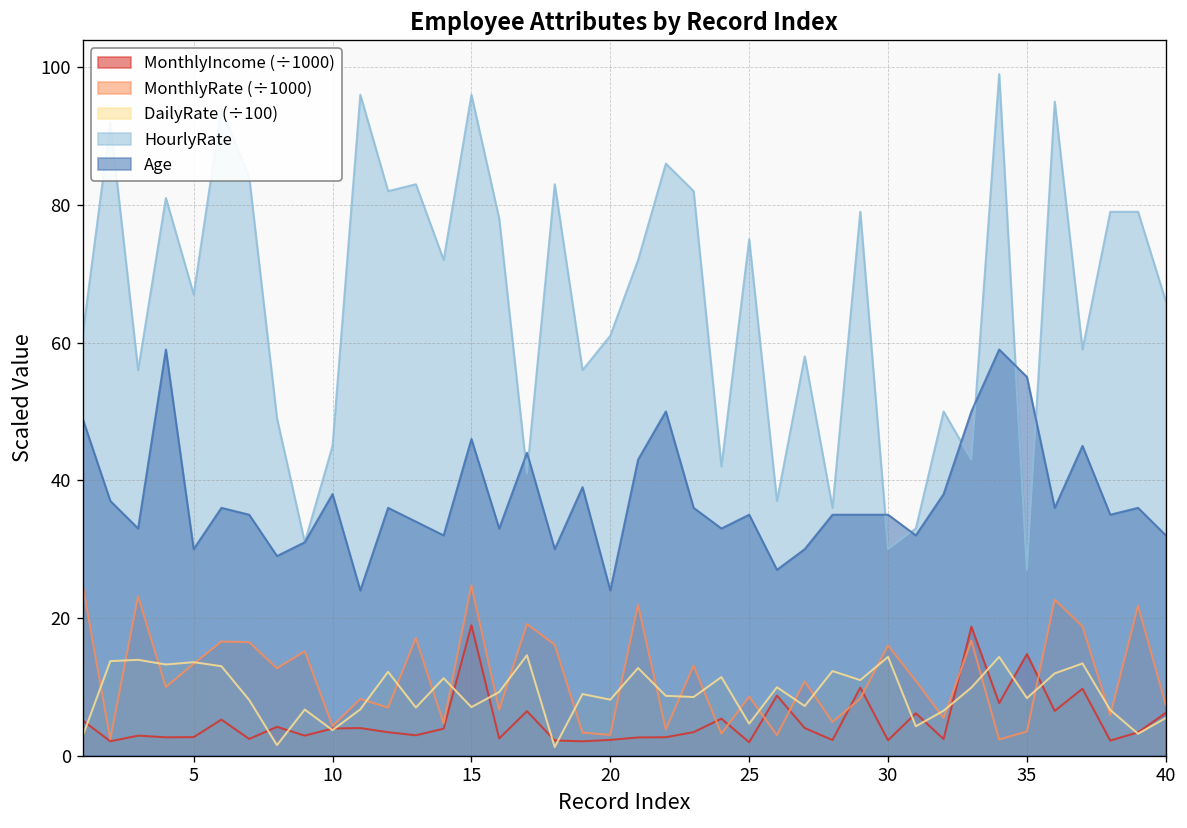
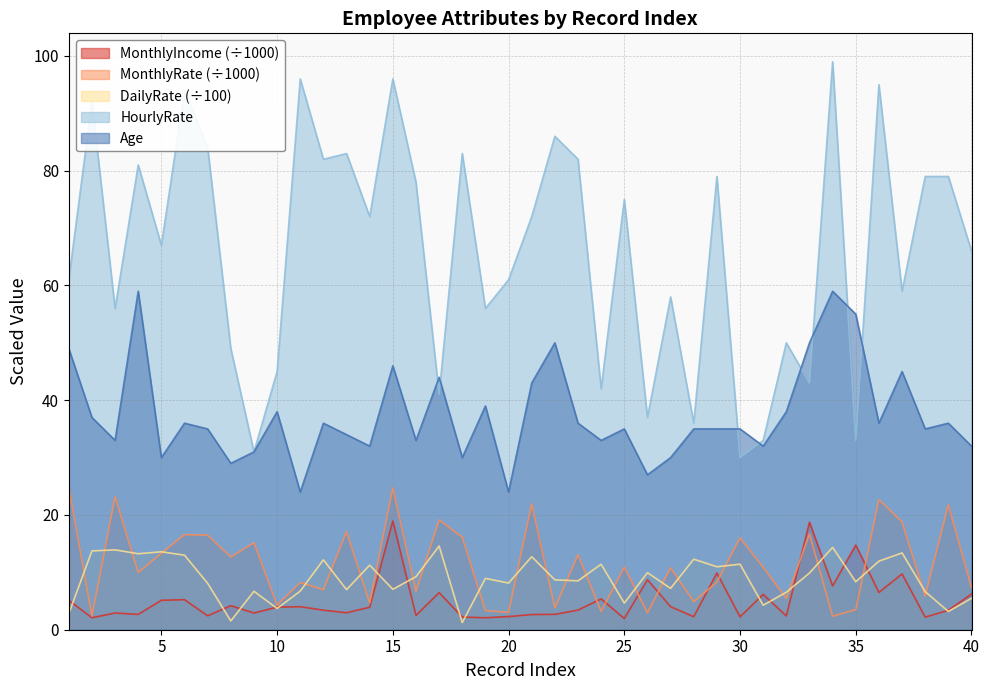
  {
    "MonthlyIncome (÷1000)": {
-     "5": 3,
+     "5": 5,
      "15": 19,
      "20": 2,
      "25": 2,
      "30": 2,
      "35": 15,
      "40": 6
    },
    "MonthlyRate (÷1000)": {
      "15": 25,
      "20": 3,
-     "25": 9,
+     "25": 11,
      "30": 16,
      "35": 4,
      "40": 7
    },
    "DailyRate (÷100)": {
      "15": 7,
      "20": 8,
      "25": 5,
-     "30": 14,
+     "30": 11,
      "35": 8,
      "40": 5
    },
    "HourlyRate": {
      "5": 67,
      "10": 45,
      "15": 96,
      "20": 61,
      "25": 75,
      "30": 30,
-     "35": 27,
+     "35": 33,
      "40": 66
    },
    "Age": {
      "5": 30,
      "10": 38,
      "15": 46,
      "20": 24,
      "25": 35,
      "30": 35,
      "35": 55,
      "40": 32
    }
  }
